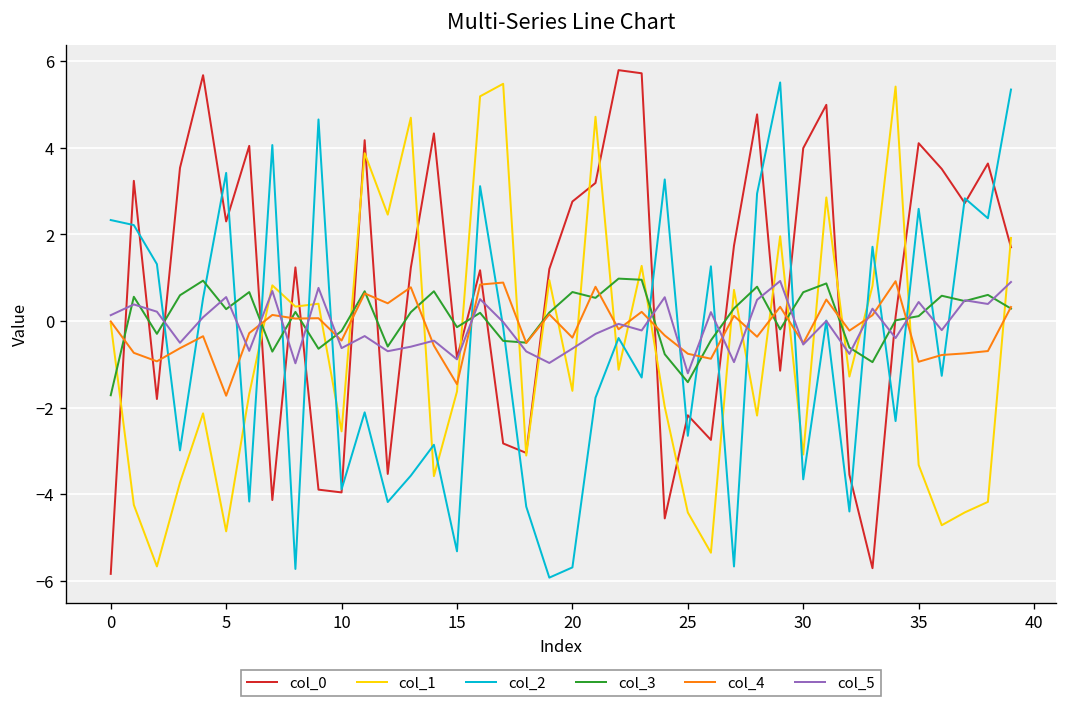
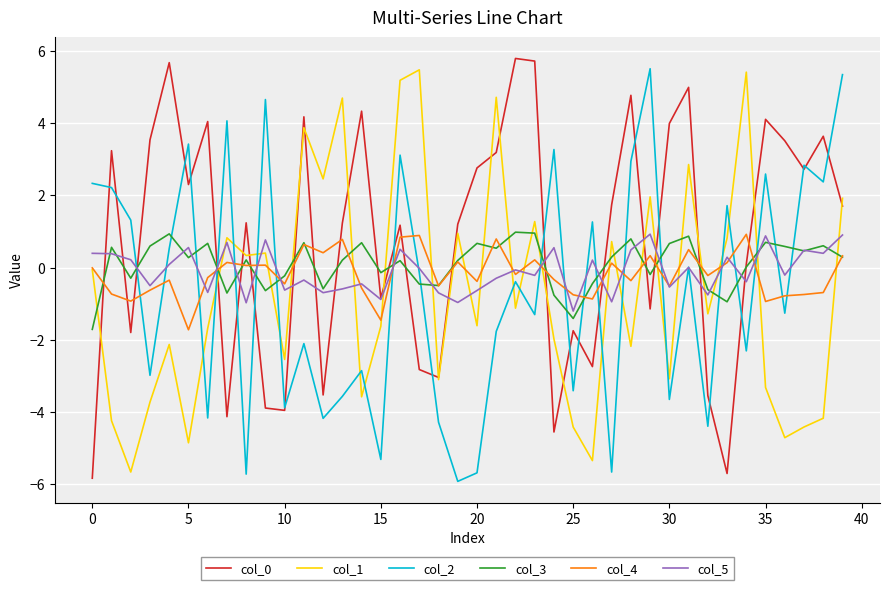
  {
    "col_0": {
      "0": -5.8,
      "5": 2.3,
      "10": -4.0,
      "20": 2.8,
-     "25": -2.2,
+     "25": -1.8,
      "30": 4.0,
      "35": 4.1
    },
    "col_1": {
      "5": -4.9,
      "10": -2.5,
      "15": -1.6,
      "20": -1.6,
      "25": -4.4,
      "30": -3.1,
      "35": -3.3
    },
    "col_2": {
      "0": 2.3,
      "5": 3.4,
      "10": -3.9,
      "15": -5.3,
      "20": -5.7,
-     "25": -2.6,
+     "25": -3.4,
      "30": -3.7,
      "35": 2.6
    },
    "col_3": {
      "0": -1.7,
      "5": 0.3,
      "10": -0.2,
      "15": -0.1,
      "20": 0.7,
      "25": -1.4,
      "30": 0.7,
-     "35": 0.1
+     "35": 0.7
    },
    "col_4": {
      "5": -1.7,
      "10": -0.5,
      "15": -1.5,
      "20": -0.4,
      "25": -0.8,
      "35": -0.9
    },
    "col_5": {
-     "0": 0.1,
+     "0": 0.4,
      "5": 0.6,
      "10": -0.6,
      "20": -0.6,
      "25": -1.2,
-     "35": 0.4
+     "35": 0.9
    }
  }
